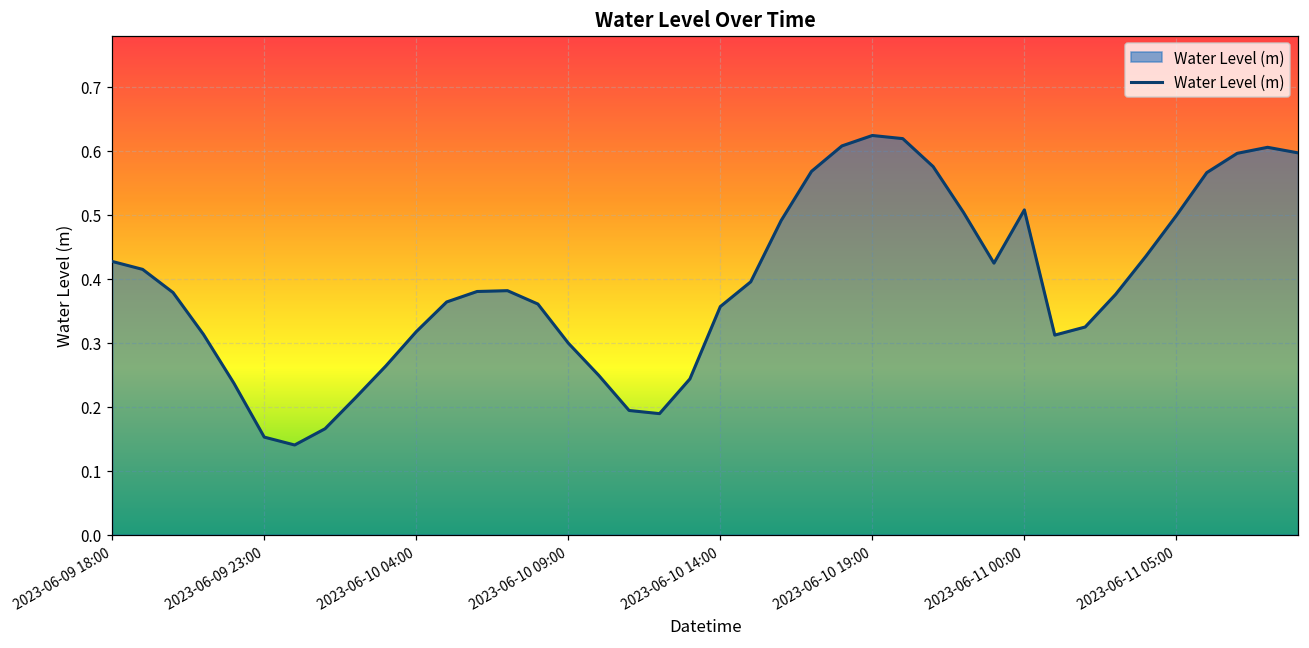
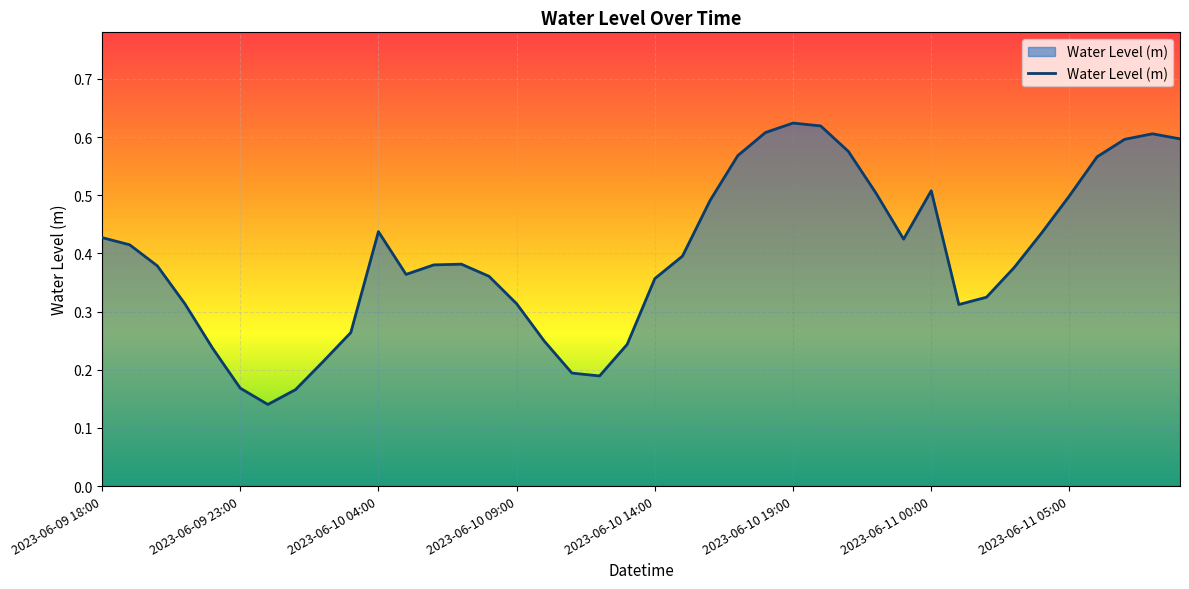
  {
    "2023-06-09 18:00": 0.43,
-   "2023-06-09 23:00": 0.15,
-   "2023-06-10 04:00": 0.32,
-   "2023-06-10 09:00": 0.30,
+   "2023-06-09 23:00": 0.17,
+   "2023-06-10 04:00": 0.44,
+   "2023-06-10 09:00": 0.31,
    "2023-06-10 14:00": 0.36,
    "2023-06-10 19:00": 0.62,
    "2023-06-11 00:00": 0.51,
    "2023-06-11 05:00": 0.50
  }
